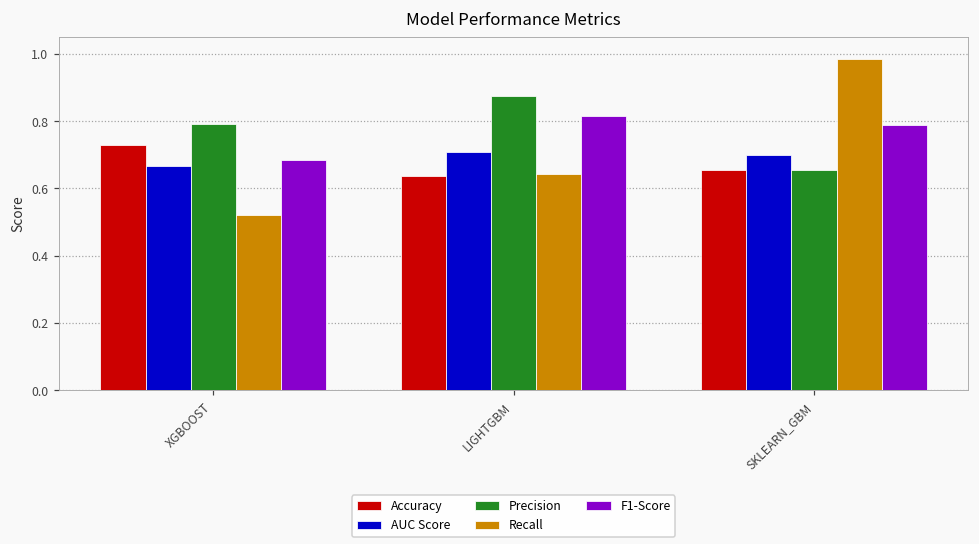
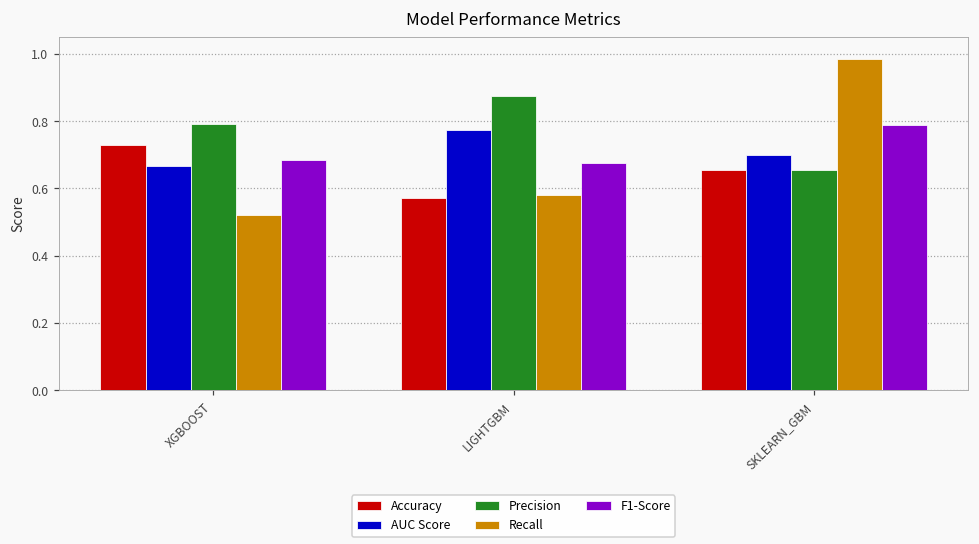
  {
    "Accuracy": {
      "XGBOOST": 0.73,
-     "LIGHTGBM": 0.64,
+     "LIGHTGBM": 0.57,
      "SKLEARN_GBM": 0.65
    },
    "AUC Score": {
      "XGBOOST": 0.67,
-     "LIGHTGBM": 0.71,
+     "LIGHTGBM": 0.77,
      "SKLEARN_GBM": 0.70
    },
    "Precision": {
      "XGBOOST": 0.79,
      "LIGHTGBM": 0.88,
      "SKLEARN_GBM": 0.66
    },
    "Recall": {
      "XGBOOST": 0.52,
-     "LIGHTGBM": 0.64,
+     "LIGHTGBM": 0.58,
      "SKLEARN_GBM": 0.99
    },
    "F1-Score": {
      "XGBOOST": 0.69,
-     "LIGHTGBM": 0.82,
+     "LIGHTGBM": 0.68,
      "SKLEARN_GBM": 0.79
    }
  }
